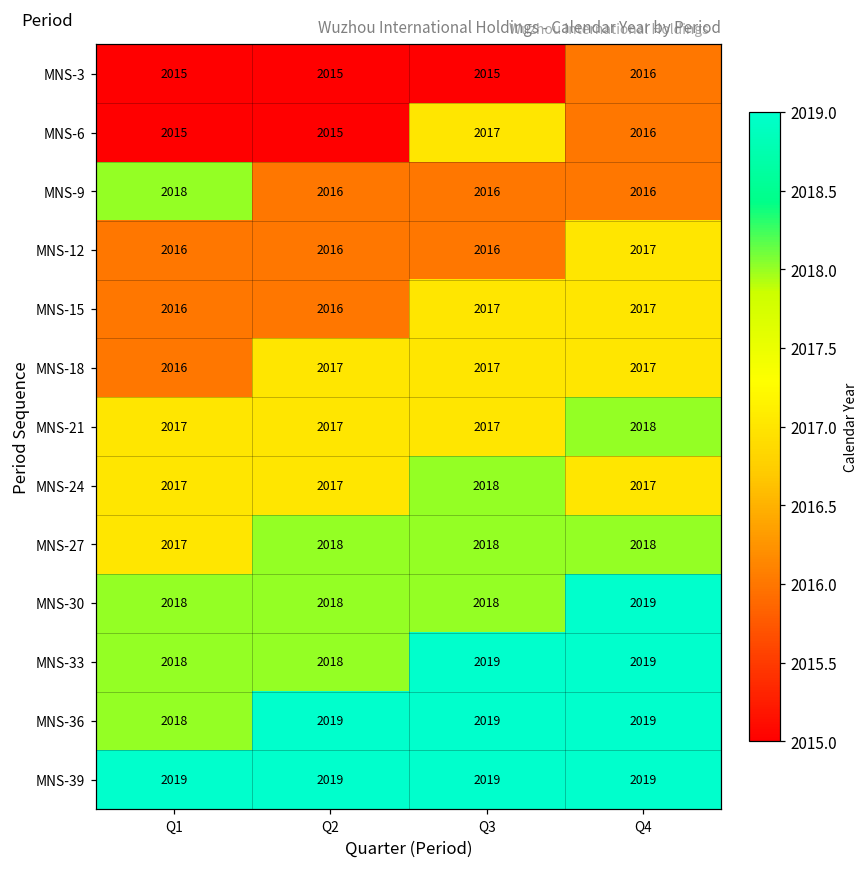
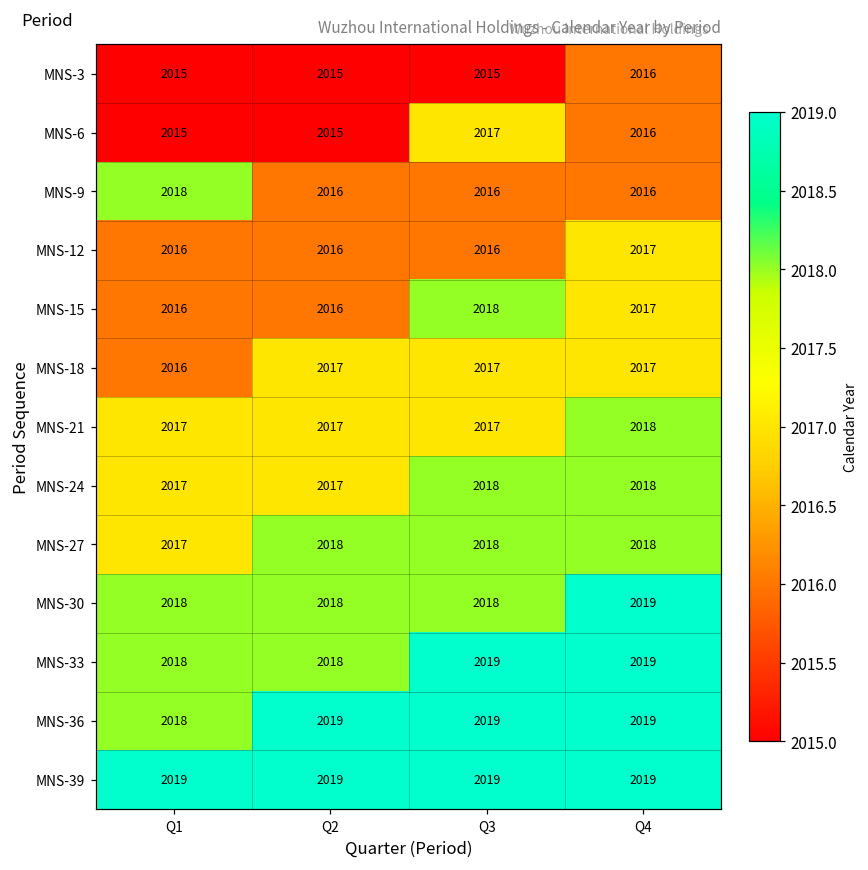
  {
    "MNS-3": {
      "Q1": 2015,
      "Q2": 2015,
      "Q3": 2015,
      "Q4": 2016
    },
    "MNS-6": {
      "Q1": 2015,
      "Q2": 2015,
      "Q3": 2017,
      "Q4": 2016
    },
    "MNS-9": {
      "Q1": 2018,
      "Q2": 2016,
      "Q3": 2016,
      "Q4": 2016
    },
    "MNS-12": {
      "Q1": 2016,
      "Q2": 2016,
      "Q3": 2016,
      "Q4": 2017
    },
    "MNS-15": {
      "Q1": 2016,
      "Q2": 2016,
-     "Q3": 2017,
+     "Q3": 2018,
      "Q4": 2017
    },
    "MNS-18": {
      "Q1": 2016,
      "Q2": 2017,
      "Q3": 2017,
      "Q4": 2017
    },
    "MNS-21": {
      "Q1": 2017,
      "Q2": 2017,
      "Q3": 2017,
      "Q4": 2018
    },
    "MNS-24": {
      "Q1": 2017,
      "Q2": 2017,
      "Q3": 2018,
-     "Q4": 2017
+     "Q4": 2018
    },
    "MNS-27": {
      "Q1": 2017,
      "Q2": 2018,
      "Q3": 2018,
      "Q4": 2018
    },
    "MNS-30": {
      "Q1": 2018,
      "Q2": 2018,
      "Q3": 2018,
      "Q4": 2019
    },
    "MNS-33": {
      "Q1": 2018,
      "Q2": 2018,
      "Q3": 2019,
      "Q4": 2019
    },
    "MNS-36": {
      "Q1": 2018,
      "Q2": 2019,
      "Q3": 2019,
      "Q4": 2019
    },
    "MNS-39": {
      "Q1": 2019,
      "Q2": 2019,
      "Q3": 2019,
      "Q4": 2019
    }
  }
